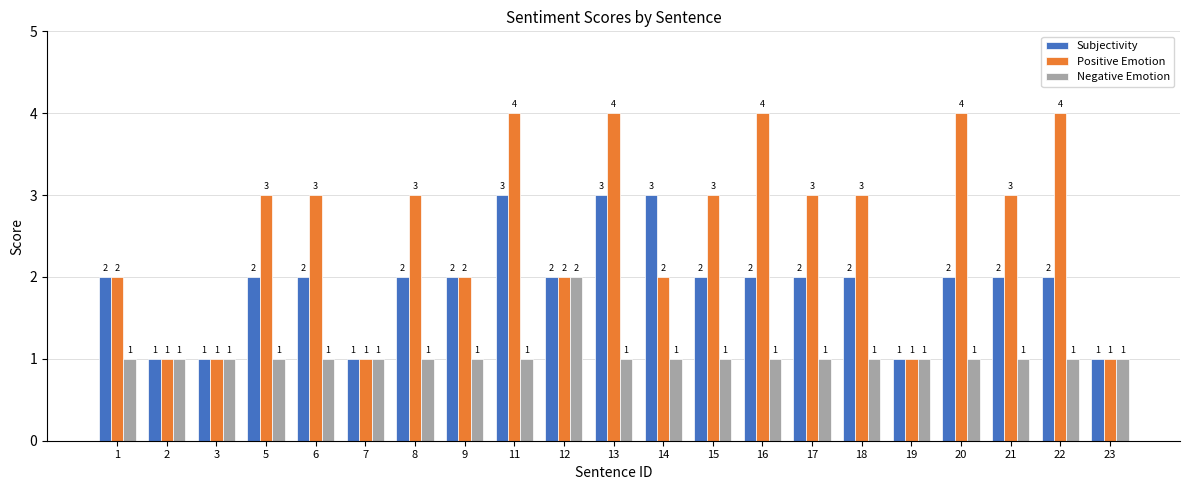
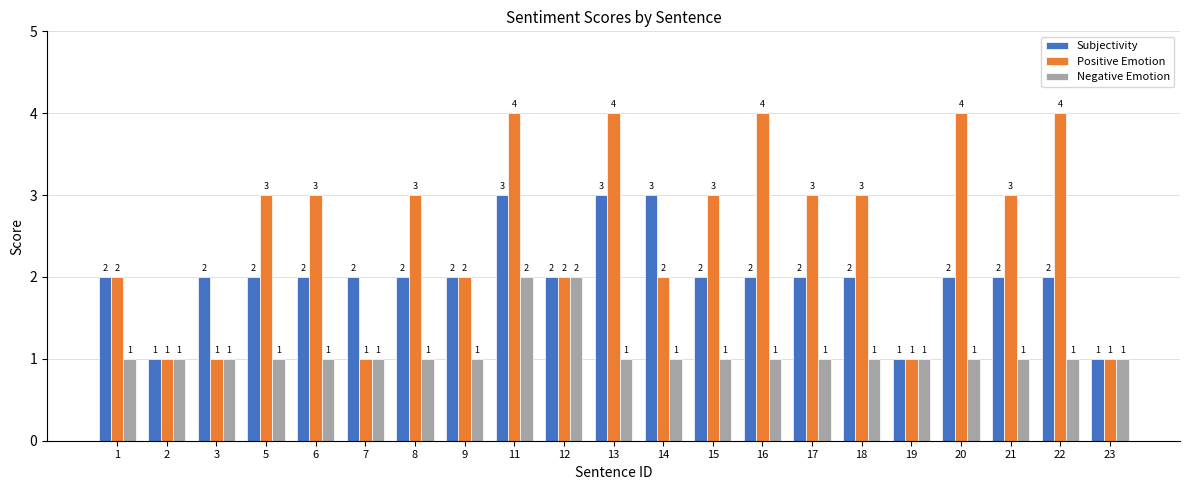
  {
    "Subjectivity": {
      "1": 2,
      "2": 1,
-     "3": 1,
+     "3": 2,
      "5": 2,
      "6": 2,
-     "7": 1,
+     "7": 2,
      "8": 2,
      "9": 2,
      "11": 3,
      "12": 2,
      "13": 3,
      "14": 3,
      "15": 2,
      "16": 2,
      "17": 2,
      "18": 2,
      "19": 1,
      "20": 2,
      "21": 2,
      "22": 2,
      "23": 1
    },
    "Positive Emotion": {
      "1": 2,
      "2": 1,
      "3": 1,
      "5": 3,
      "6": 3,
      "7": 1,
      "8": 3,
      "9": 2,
      "11": 4,
      "12": 2,
      "13": 4,
      "14": 2,
      "15": 3,
      "16": 4,
      "17": 3,
      "18": 3,
      "19": 1,
      "20": 4,
      "21": 3,
      "22": 4,
      "23": 1
    },
    "Negative Emotion": {
      "1": 1,
      "2": 1,
      "3": 1,
      "5": 1,
      "6": 1,
      "7": 1,
      "8": 1,
      "9": 1,
-     "11": 1,
+     "11": 2,
      "12": 2,
      "13": 1,
      "14": 1,
      "15": 1,
      "16": 1,
      "17": 1,
      "18": 1,
      "19": 1,
      "20": 1,
      "21": 1,
      "22": 1,
      "23": 1
    }
  }
